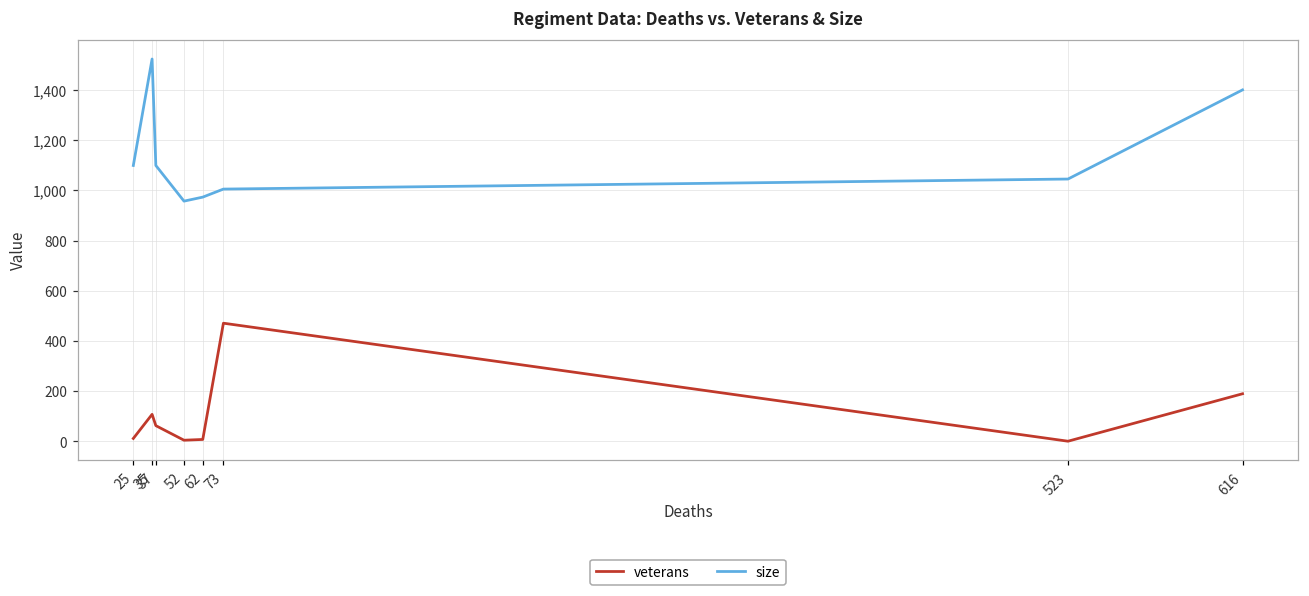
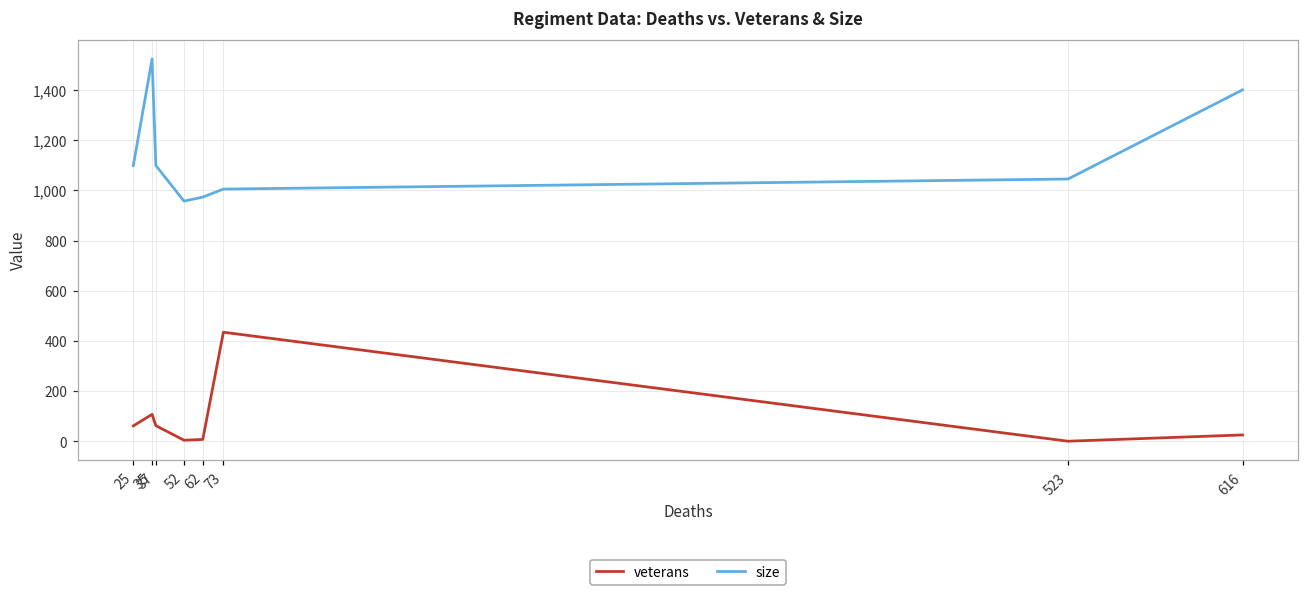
  {
    "veterans": {
-     "25": "10",
+     "25": "60",
      "35": "110",
      "37": "60",
      "52": "10",
      "62": "10",
-     "73": "470",
+     "73": "440",
      "523": "0",
-     "616": "190"
+     "616": "30"
    },
    "size": {
      "25": "1,100",
      "35": "1,520",
      "37": "1,100",
      "52": "960",
      "62": "970",
      "73": "1,010",
      "523": "1,050",
      "616": "1,400"
    }
  }
